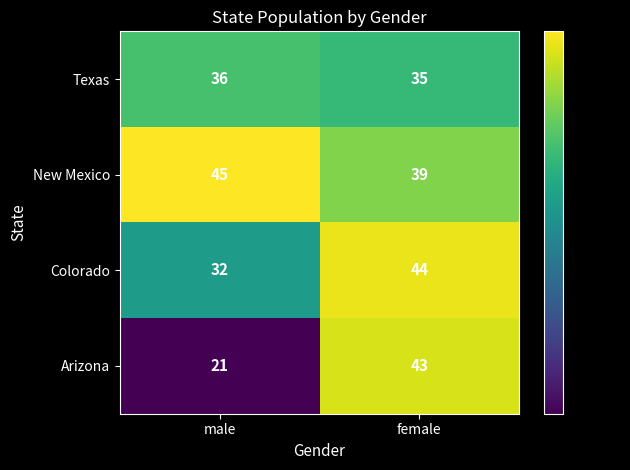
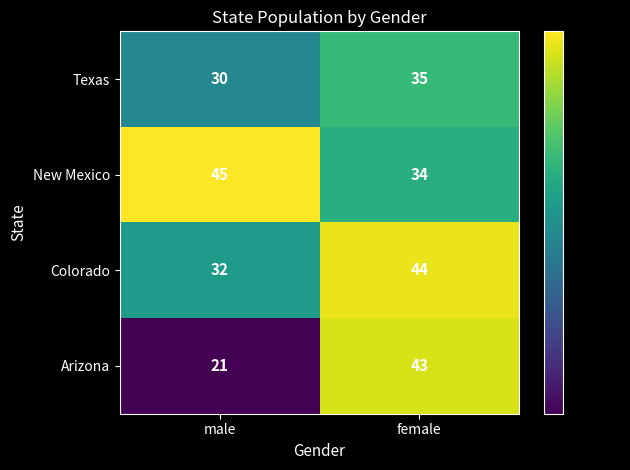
  {
    "Texas": {
-     "male": 36,
+     "male": 30,
      "female": 35
    },
    "New Mexico": {
      "male": 45,
-     "female": 39
+     "female": 34
    },
    "Colorado": {
      "male": 32,
      "female": 44
    },
    "Arizona": {
      "male": 21,
      "female": 43
    }
  }
